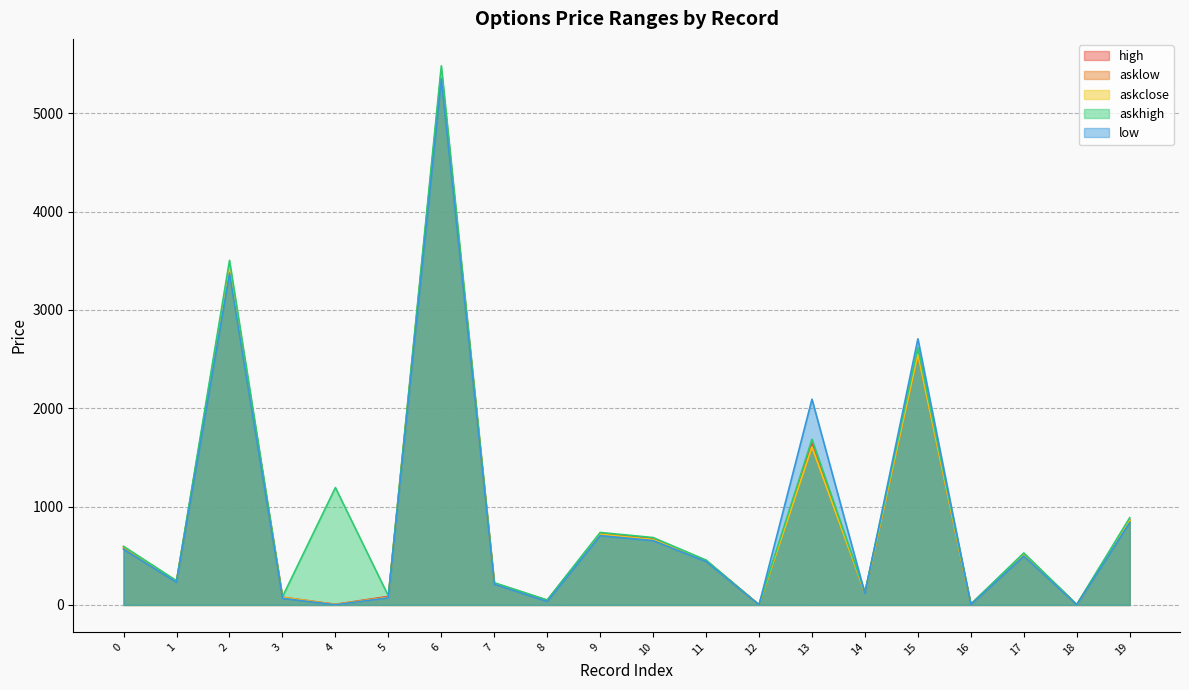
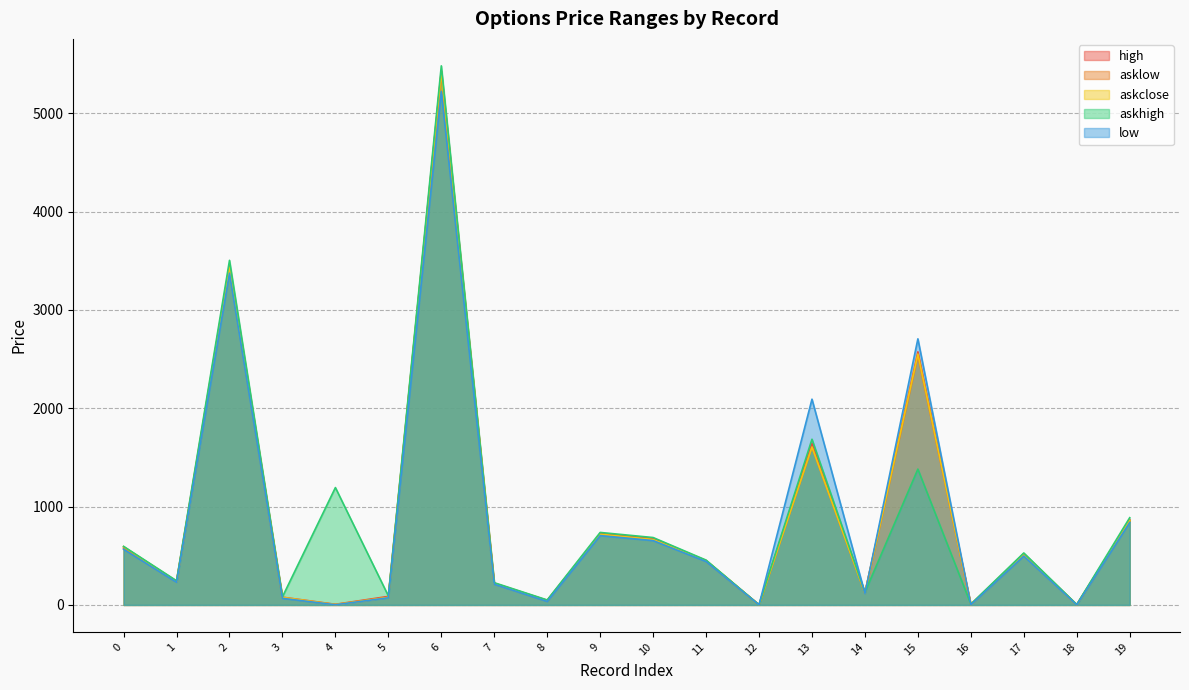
  {
    "askhigh": {
      "2": 3500,
      "4": 1200,
      "6": 5500,
      "13": 1700,
-     "15": 2600
+     "15": 1400
    },
    "low": {
      "2": 3400,
-     "6": 5400,
+     "6": 5200,
      "13": 2100,
      "15": 2700
    }
  }
